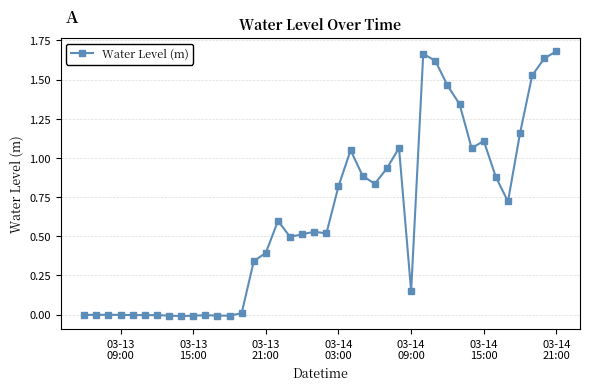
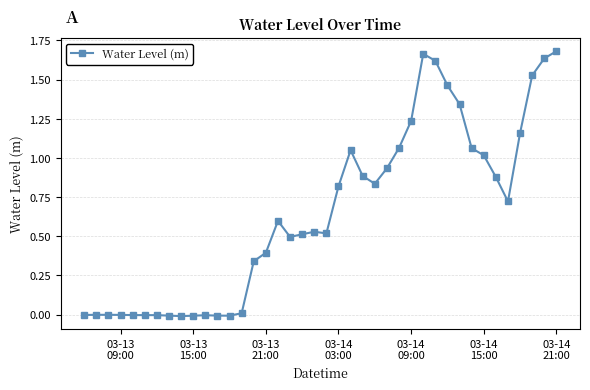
  {
    "03-13 09:00": 0.00,
    "03-13 15:00": -0.01,
    "03-13 21:00": 0.39,
    "03-14 03:00": 0.82,
-   "03-14 09:00": 0.15,
-   "03-14 15:00": 1.11,
+   "03-14 09:00": 1.24,
+   "03-14 15:00": 1.02,
    "03-14 21:00": 1.68
  }
